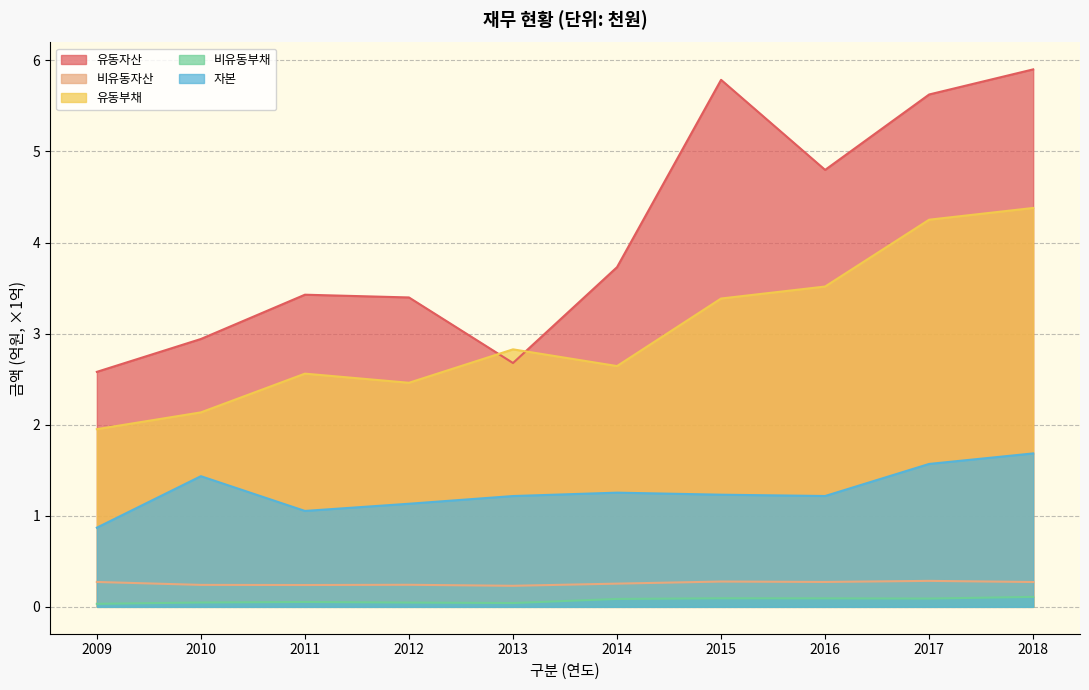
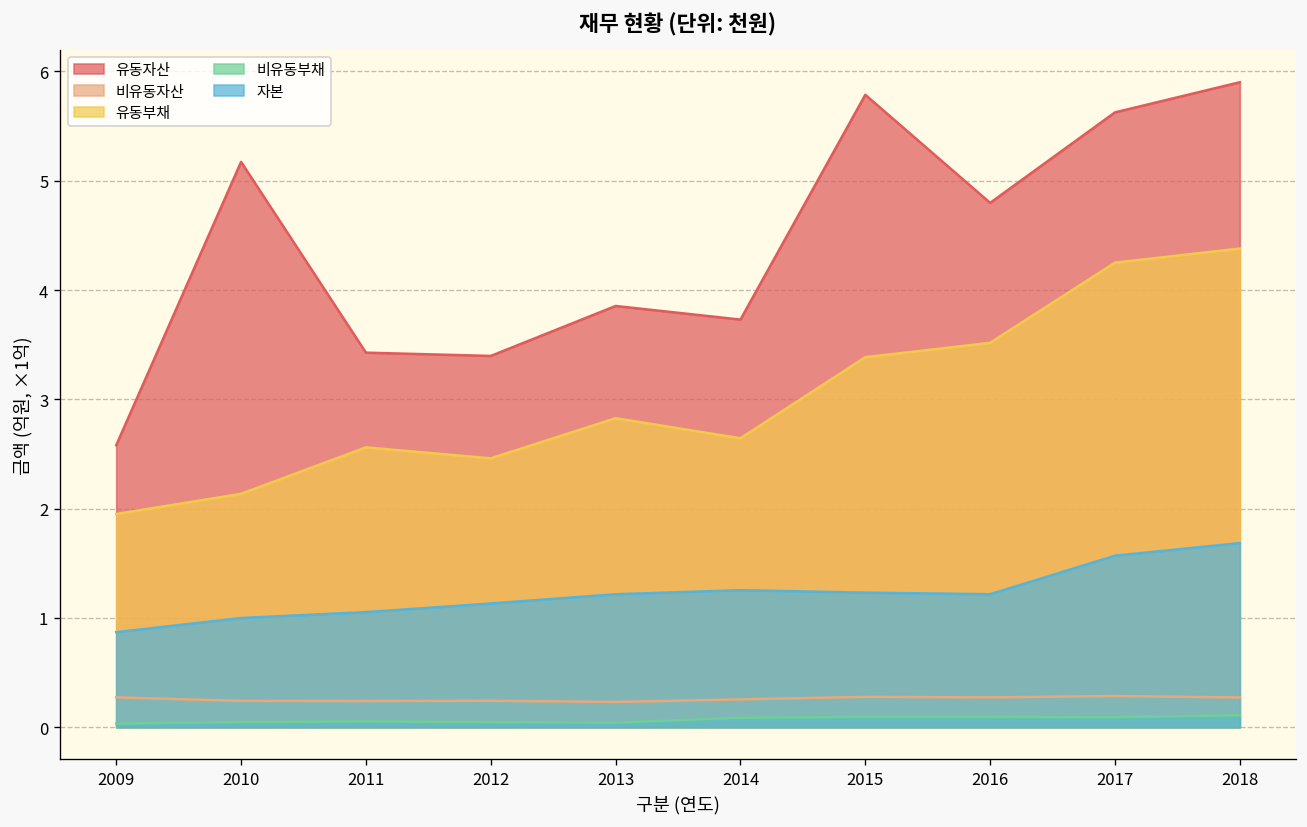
  {
    "유동자산": {
      "2009": 2.6,
-     "2010": 2.9,
+     "2010": 5.2,
      "2011": 3.4,
      "2012": 3.4,
-     "2013": 2.7,
+     "2013": 3.9,
      "2014": 3.7,
      "2015": 5.8,
      "2016": 4.8,
      "2017": 5.6,
      "2018": 5.9
    },
    "비유동부채": {
      "2009": 0.0,
      "2010": 0.0,
      "2011": 0.1,
      "2012": 0.0,
      "2013": 0.0,
      "2014": 0.1,
      "2015": 0.1,
      "2016": 0.1,
      "2017": 0.1,
      "2018": 0.1
    },
    "자본": {
      "2009": 0.9,
-     "2010": 1.4,
+     "2010": 1.0,
      "2011": 1.1,
      "2012": 1.1,
      "2013": 1.2,
      "2014": 1.3,
      "2015": 1.2,
      "2016": 1.2,
      "2017": 1.6,
      "2018": 1.7
    }
  }
